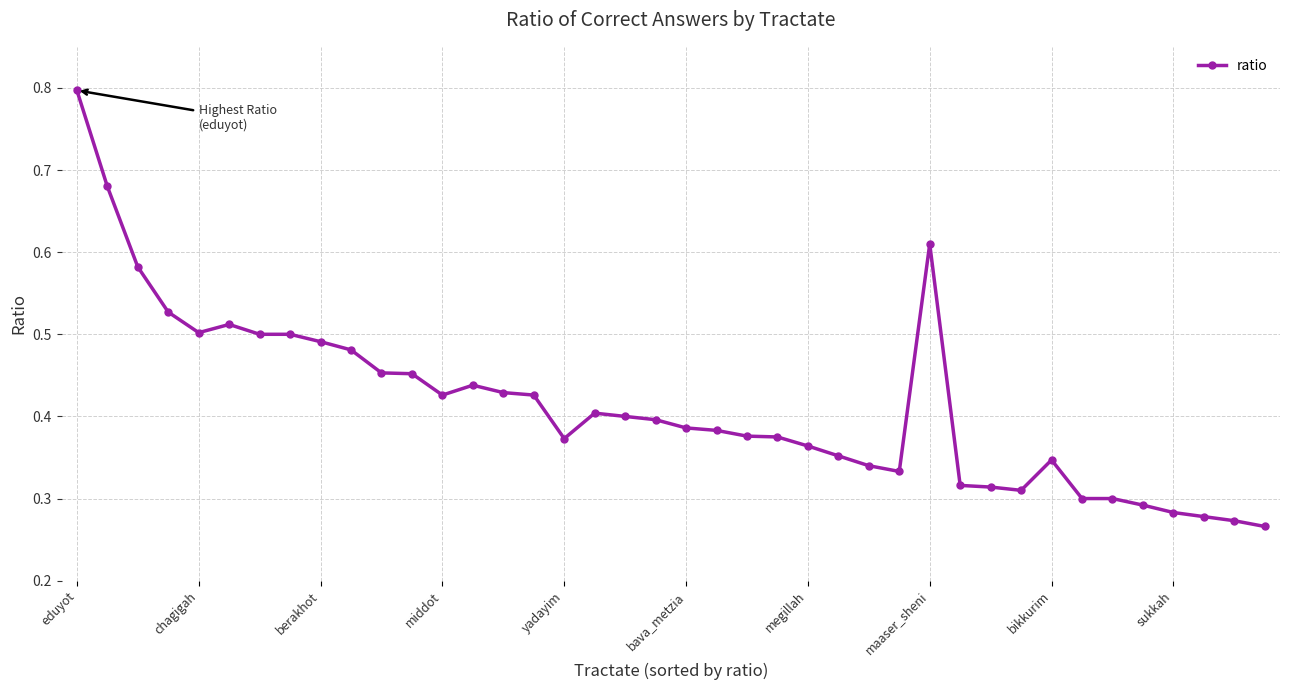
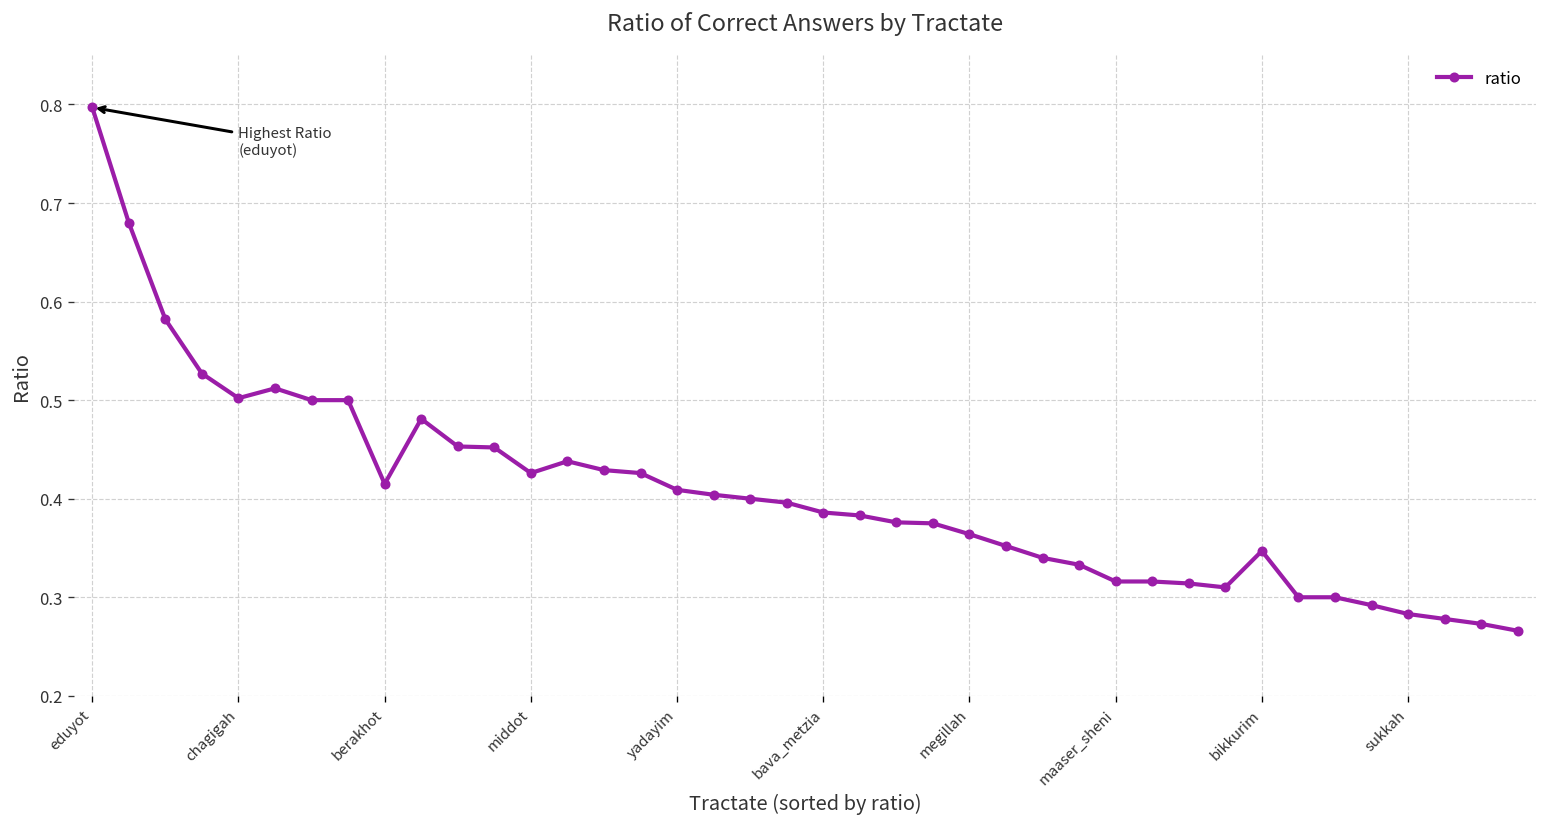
  {
    "eduyot": 0.80,
    "chagigah": 0.50,
-   "berakhot": 0.49,
+   "berakhot": 0.42,
    "middot": 0.43,
-   "yadayim": 0.37,
+   "yadayim": 0.41,
    "bava_metzia": 0.39,
    "megillah": 0.36,
-   "maaser_sheni": 0.61,
+   "maaser_sheni": 0.32,
    "bikkurim": 0.35,
    "sukkah": 0.28
  }
